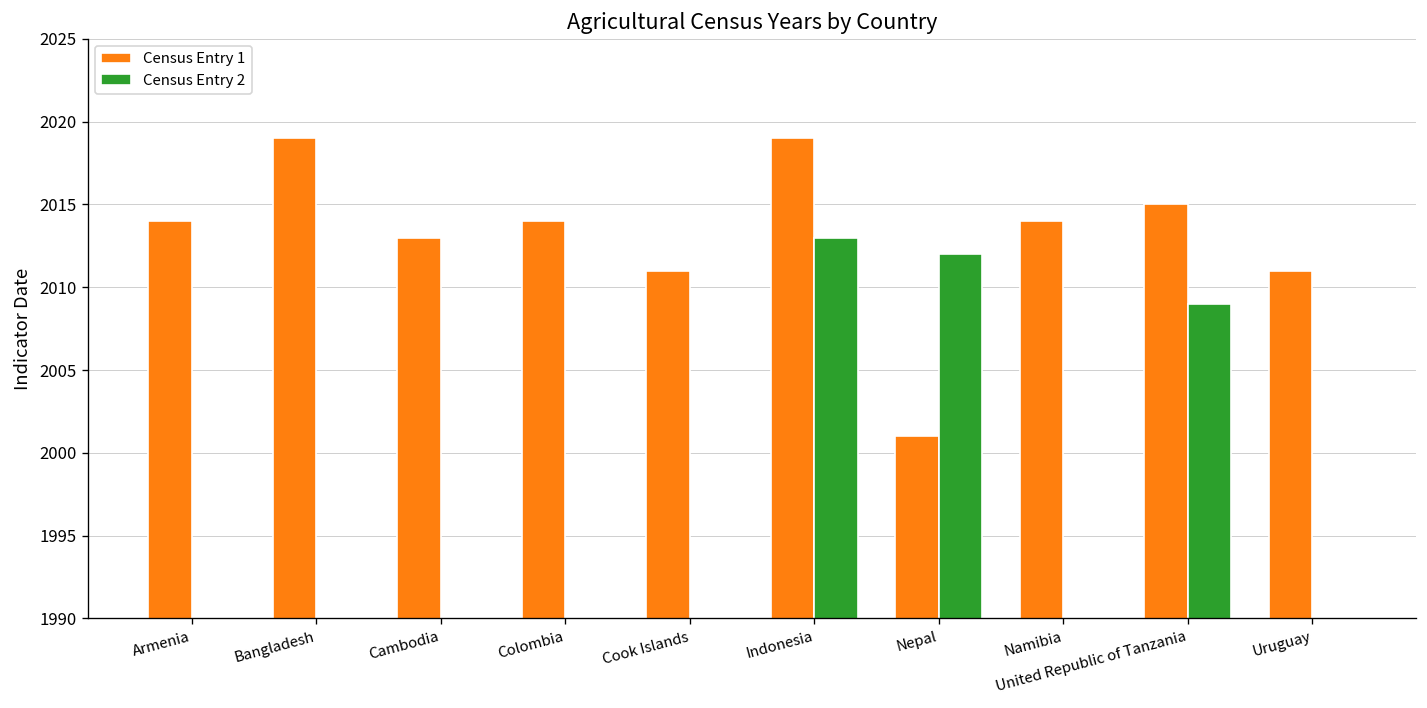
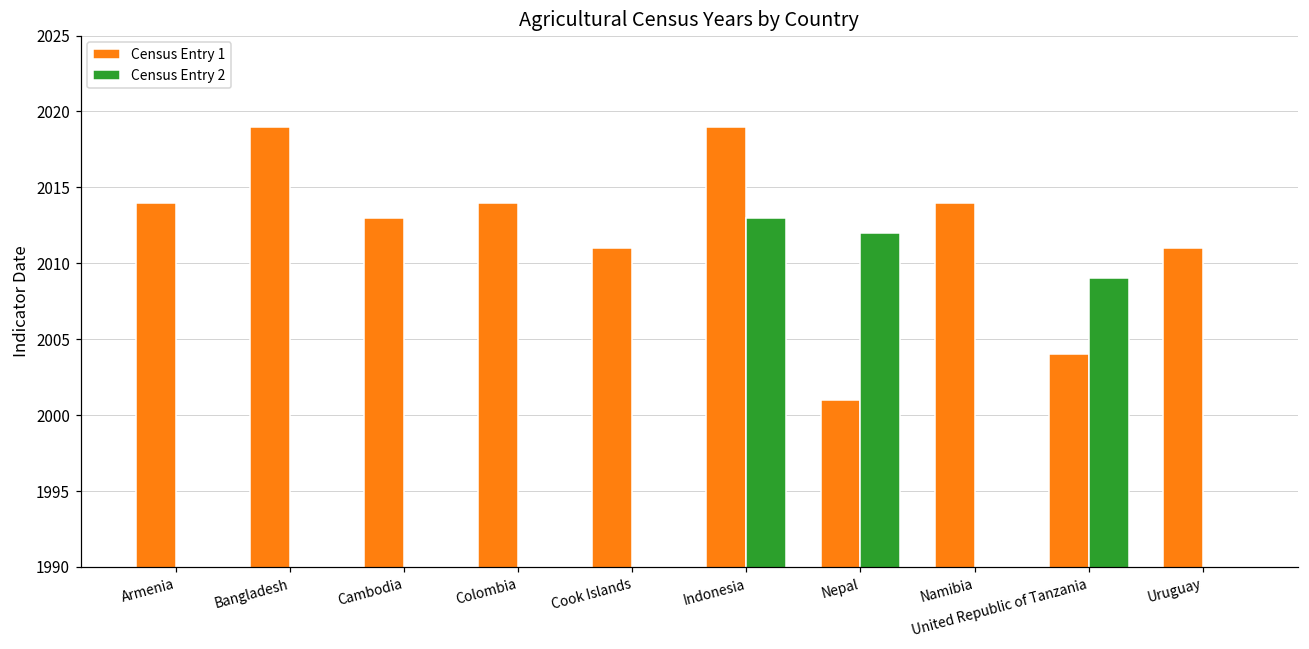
  {
    "Census Entry 1": {
      "Armenia": 2014,
      "Bangladesh": 2019,
      "Cambodia": 2013,
      "Colombia": 2014,
      "Cook Islands": 2011,
      "Indonesia": 2019,
      "Nepal": 2001,
      "Namibia": 2014,
-     "United Republic of Tanzania": 2015,
+     "United Republic of Tanzania": 2004,
      "Uruguay": 2011
    },
    "Census Entry 2": {
      "Indonesia": 2013,
      "Nepal": 2012,
      "United Republic of Tanzania": 2009
    }
  }
